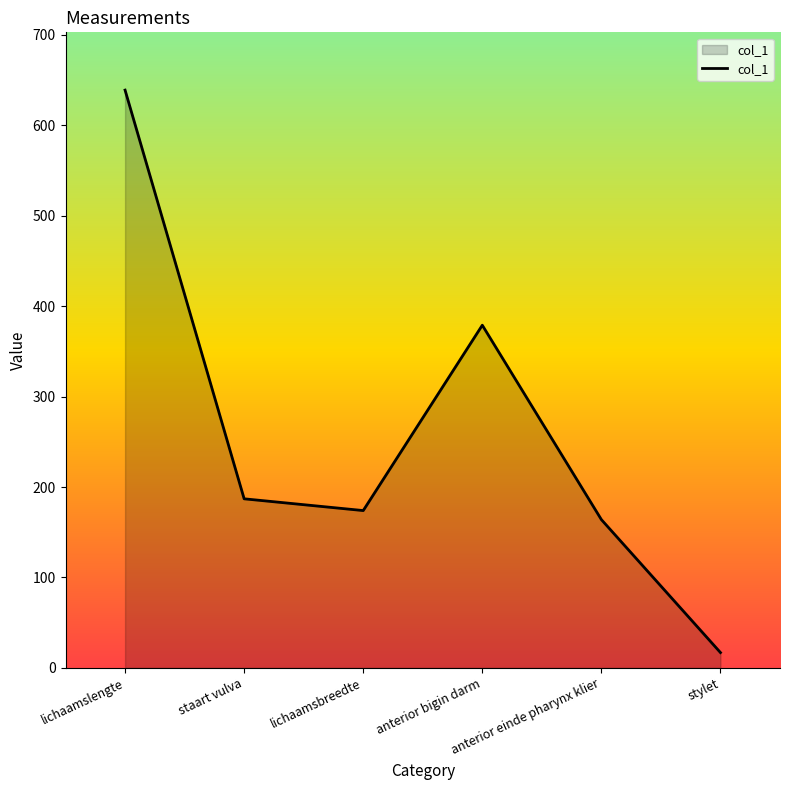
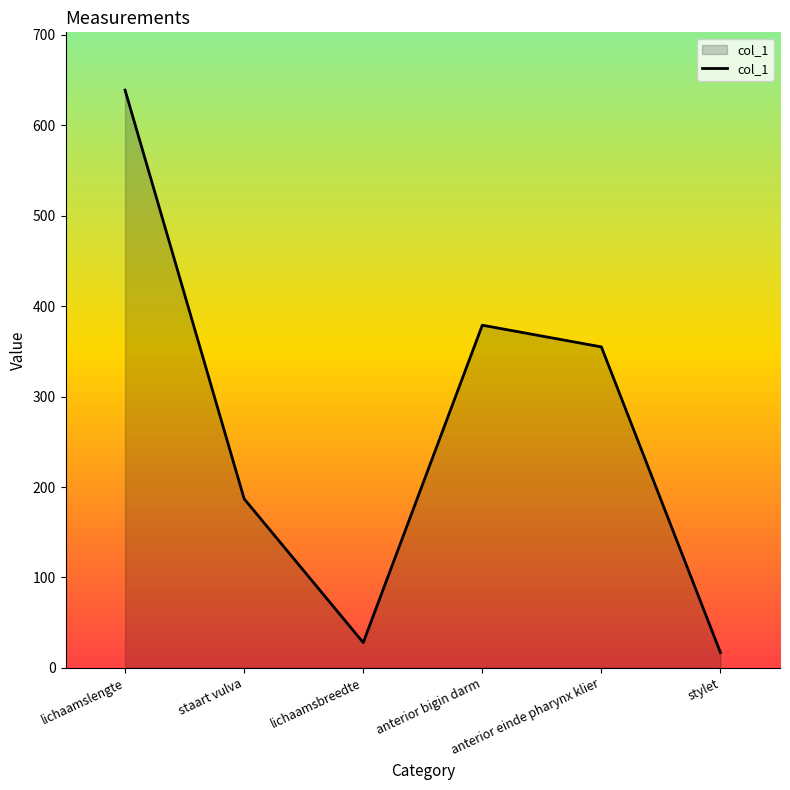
  {
    "lichaamslengte": 640,
    "staart vulva": 190,
-   "lichaamsbreedte": 170,
+   "lichaamsbreedte": 30,
    "anterior bigin darm": 380,
-   "anterior einde pharynx klier": 160,
+   "anterior einde pharynx klier": 360,
    "stylet": 20
  }
